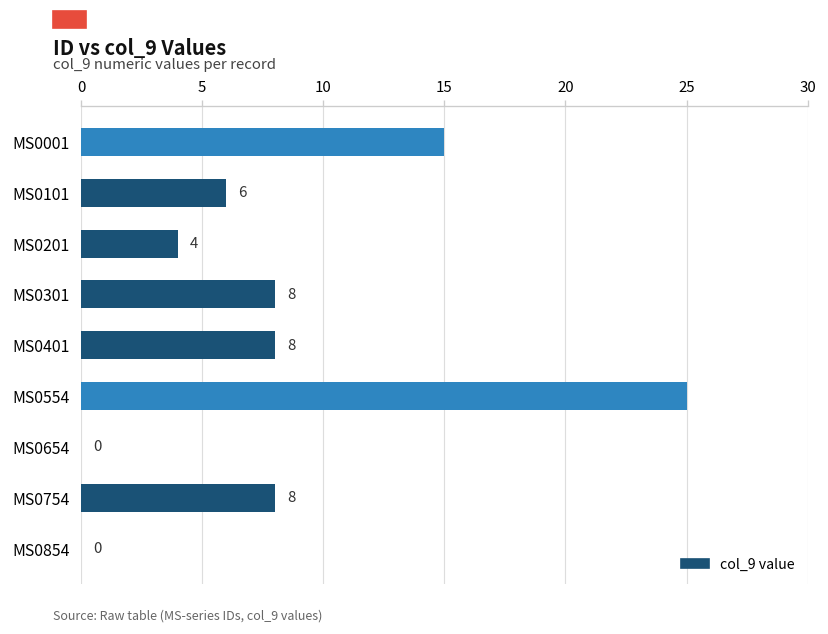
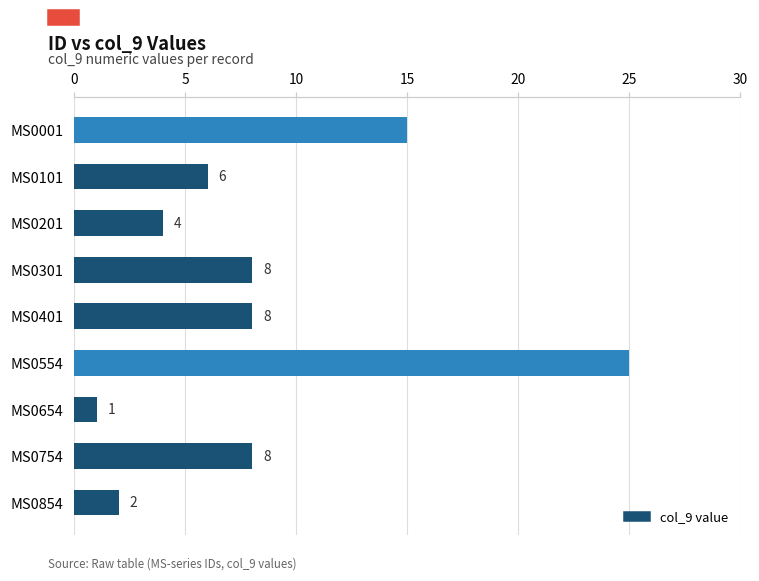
  {
    "MS0101": 6,
    "MS0201": 4,
    "MS0301": 8,
    "MS0401": 8,
-   "MS0654": 0,
+   "MS0654": 1,
    "MS0754": 8,
-   "MS0854": 0
+   "MS0854": 2
  }
